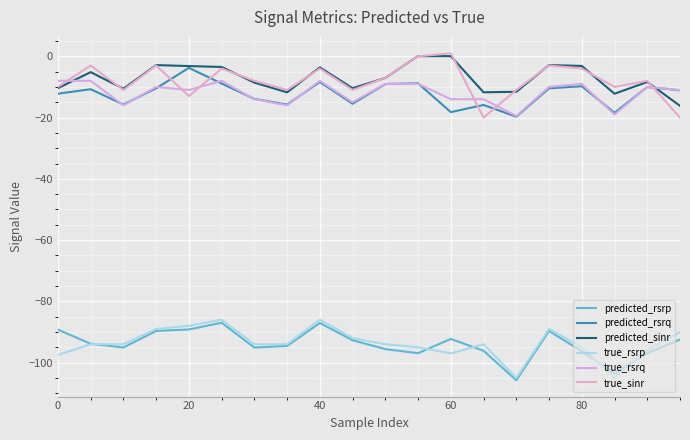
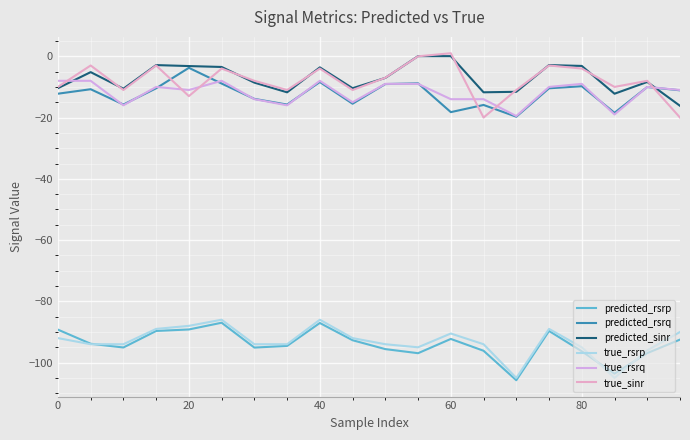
  {
    "predicted_rsrp": {
      "0": -89,
      "20": -89,
      "40": -87,
      "60": -92
    },
    "predicted_rsrq": {
      "0": -12,
      "60": -18
    },
    "predicted_sinr": {
      "60": 0,
      "80": -3
    },
    "true_rsrp": {
-     "0": -98,
+     "0": -92,
      "20": -88,
      "40": -86,
-     "60": -97
+     "60": -91
    }
  }
